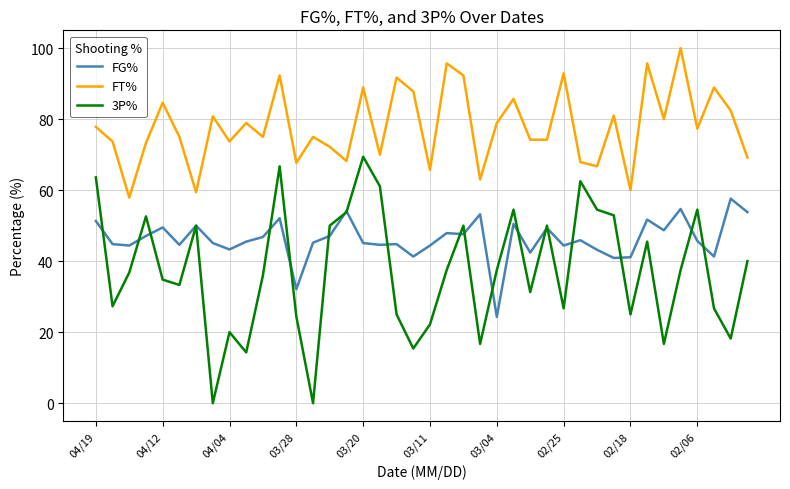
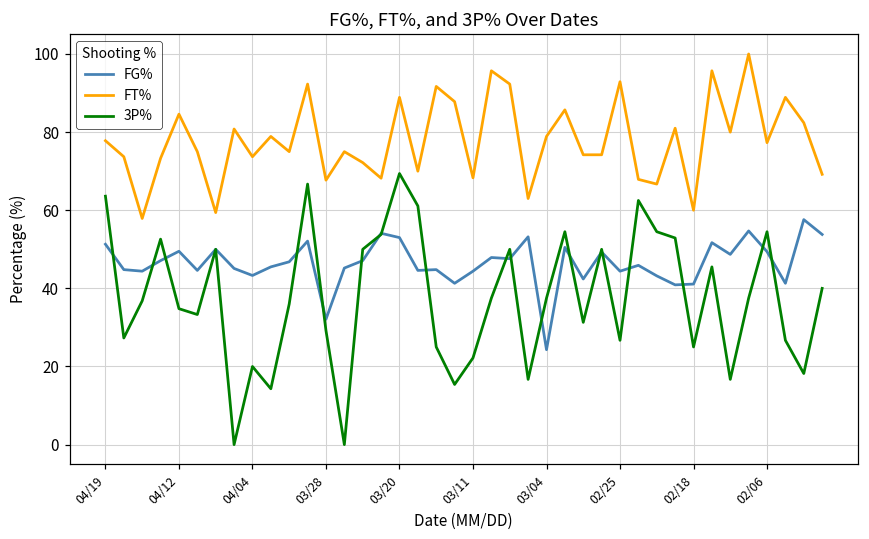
  {
    "FG%": {
      "04/19": 51,
      "04/12": 50,
      "04/04": 43,
      "03/28": 32,
-     "03/20": 45,
+     "03/20": 53,
      "03/11": 44,
      "03/04": 24,
      "02/25": 44,
      "02/18": 41,
-     "02/06": 46
+     "02/06": 49
    },
    "FT%": {
      "04/19": 78,
      "04/12": 85,
      "04/04": 74,
      "03/28": 68,
      "03/20": 89,
-     "03/11": 66,
+     "03/11": 68,
      "03/04": 79,
      "02/25": 93,
      "02/18": 60,
      "02/06": 77
    },
    "3P%": {
      "04/19": 64,
      "04/12": 35,
      "04/04": 20,
-     "03/28": 24,
+     "03/28": 29,
      "03/20": 69,
      "03/11": 22,
      "03/04": 38,
      "02/25": 27,
      "02/18": 25,
      "02/06": 55
    }
  }
